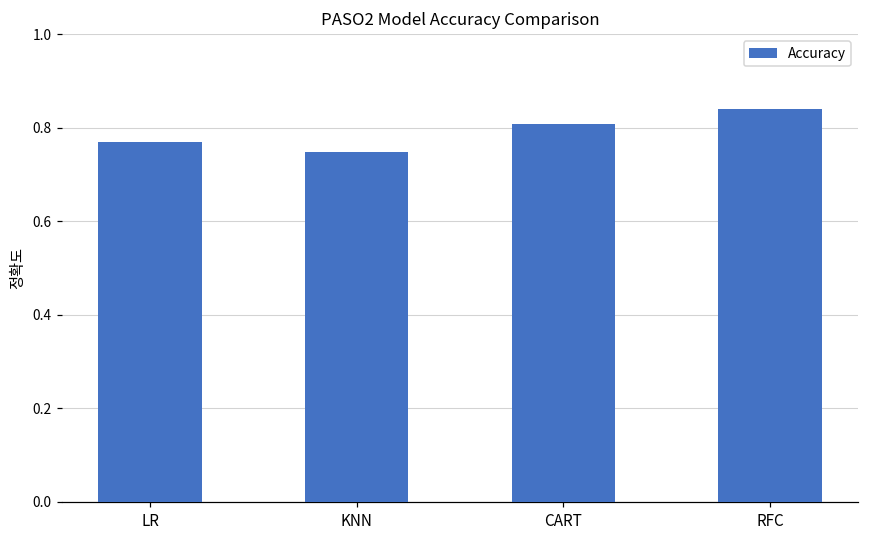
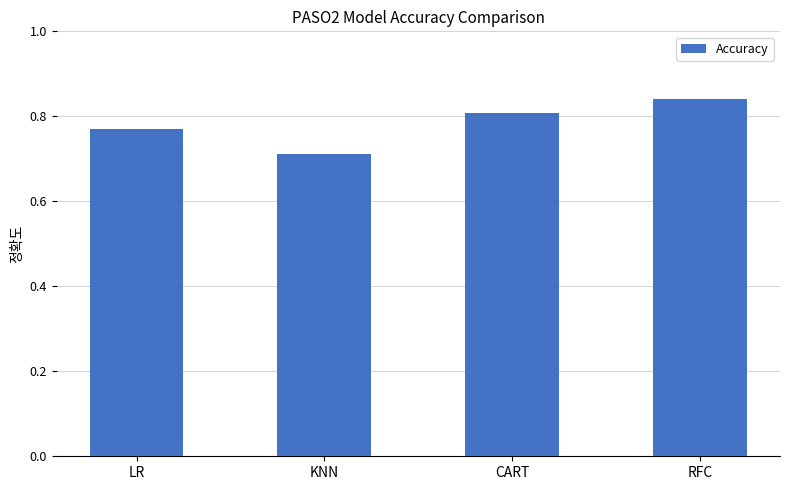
  {
    "LR": 0.77,
-   "KNN": 0.75,
+   "KNN": 0.71,
    "CART": 0.81,
    "RFC": 0.84
  }
